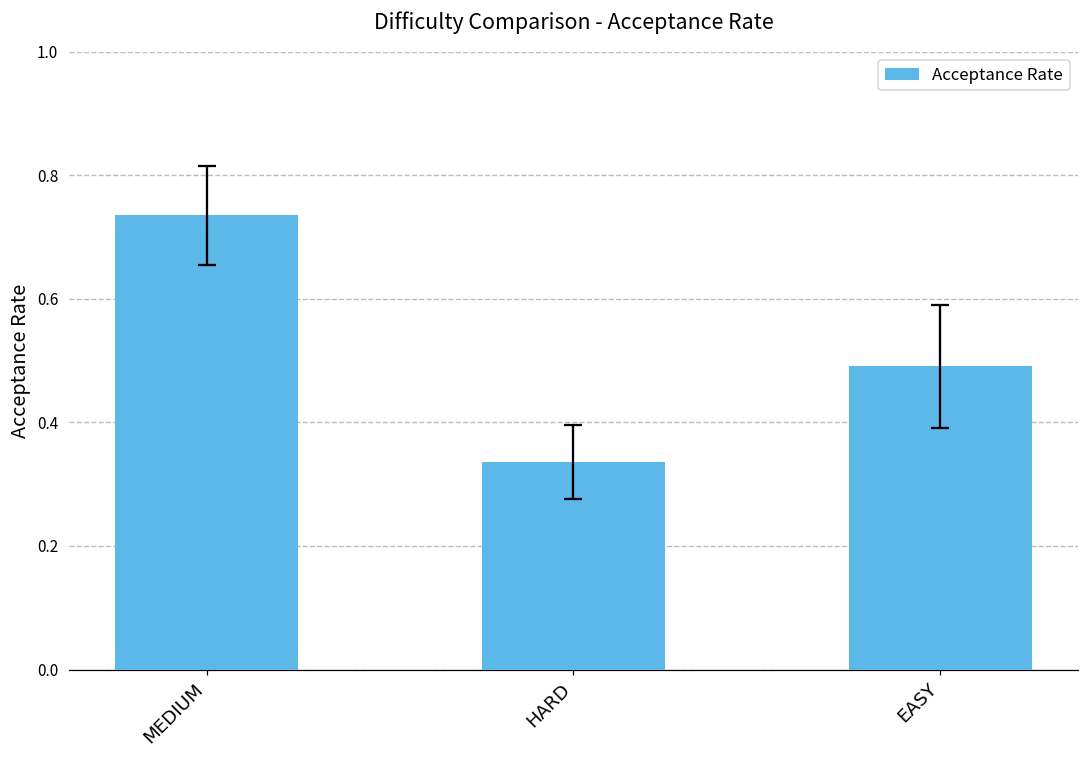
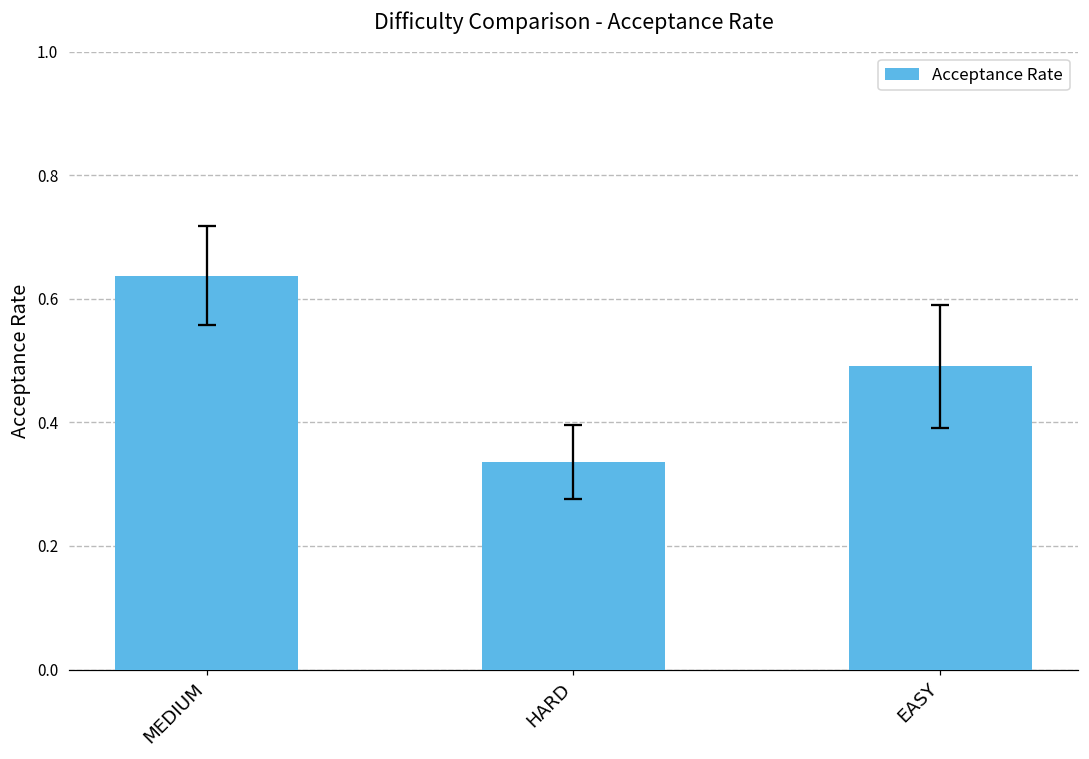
  {
    "Acceptance Rate": {
-     "MEDIUM": 0.74,
+     "MEDIUM": 0.64,
      "HARD": 0.34,
      "EASY": 0.49
    }
  }
